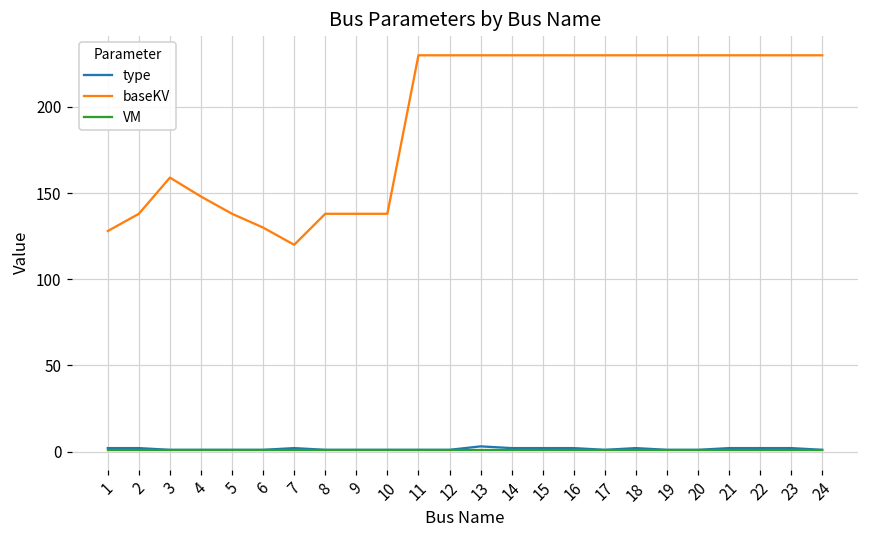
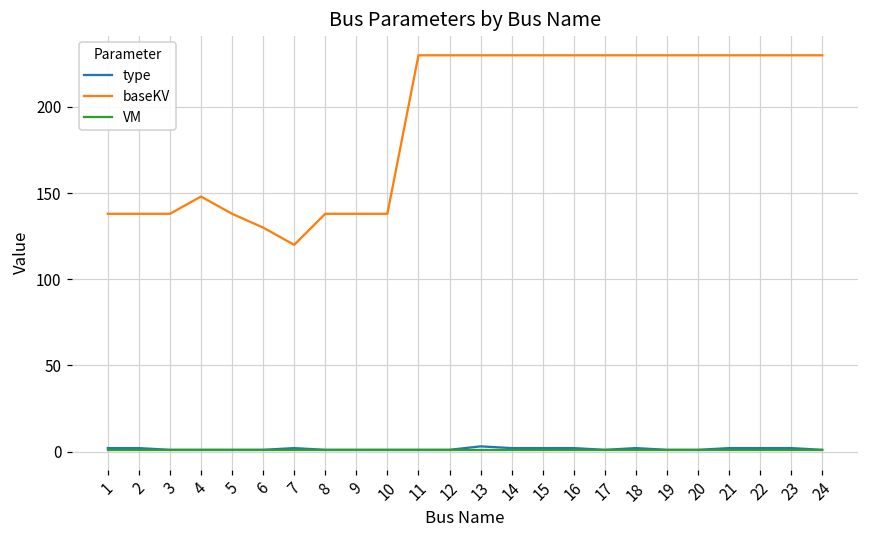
  {
    "type": {
      "13": 3
    },
    "baseKV": {
-     "1": 128,
+     "1": 138,
      "2": 138,
-     "3": 159,
+     "3": 138,
      "4": 148,
      "5": 138,
      "6": 130,
      "7": 120,
      "8": 138,
      "9": 138,
      "10": 138,
      "11": 230,
      "12": 230,
      "13": 230,
      "14": 230,
      "15": 230,
      "16": 230,
      "17": 230,
      "18": 230,
      "19": 230,
      "20": 230,
      "21": 230,
      "22": 230,
      "23": 230,
      "24": 230
    },
    "VM": {
      "13": 1
    }
  }
